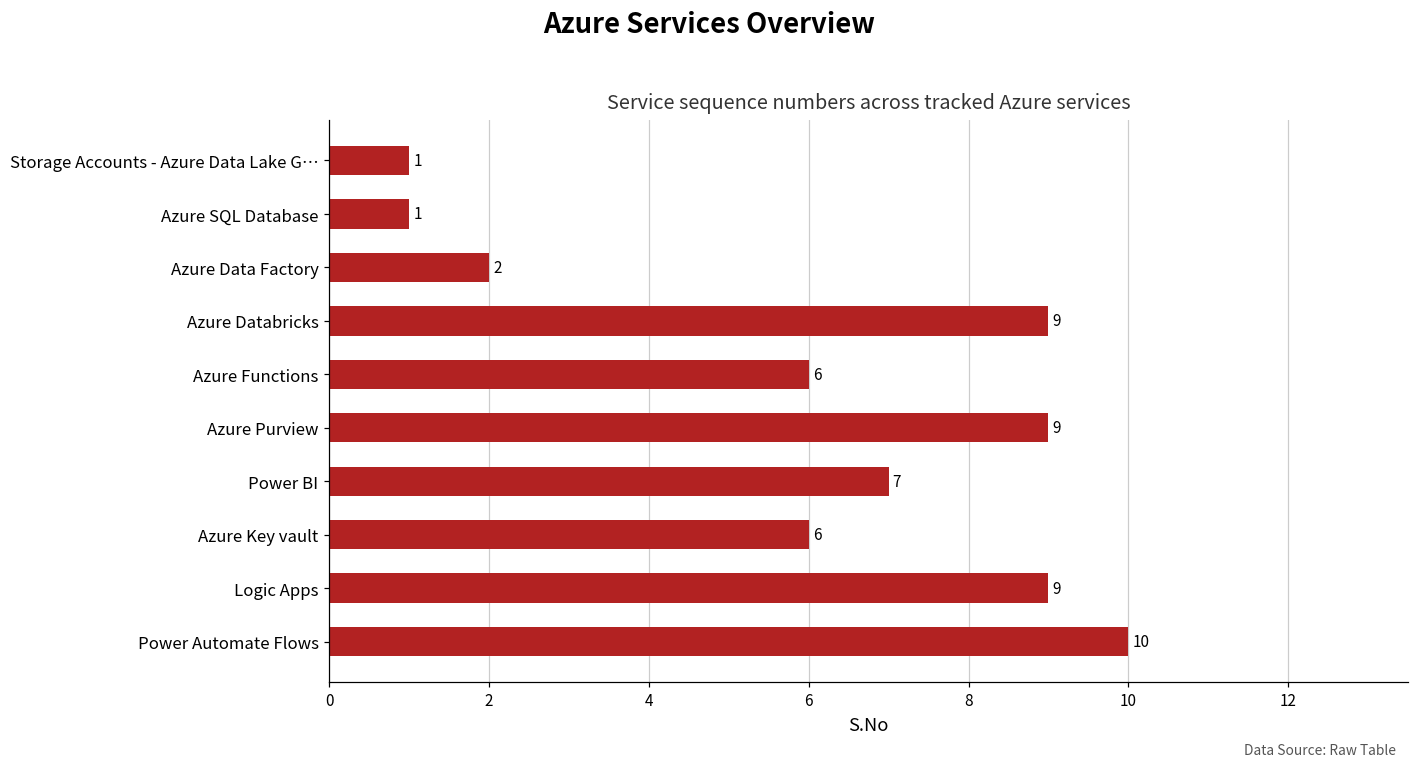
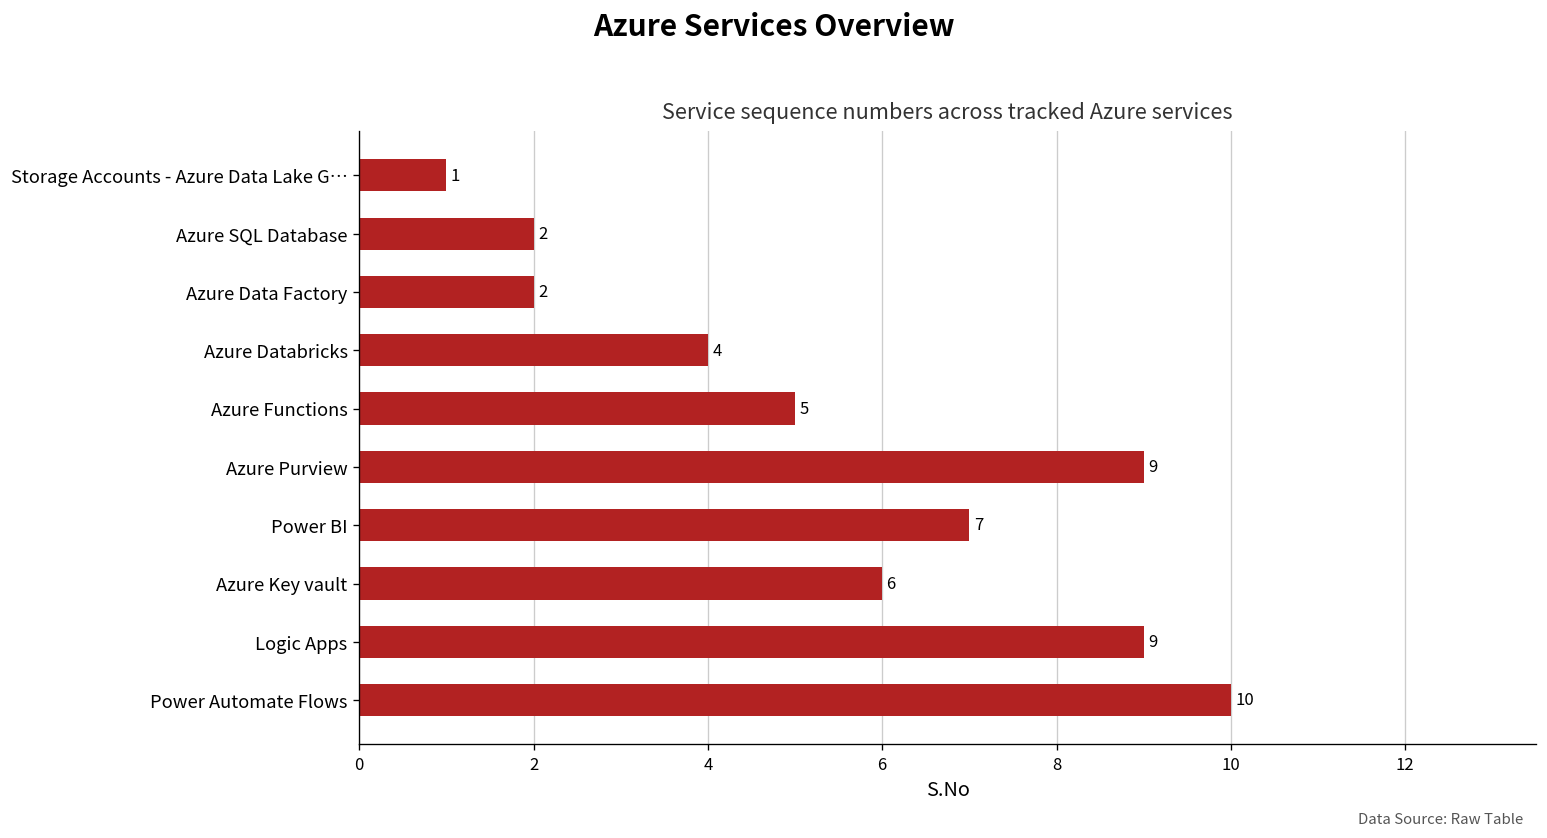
  {
    "Storage Accounts - Azure Data Lake G…": 1,
-   "Azure SQL Database": 1,
+   "Azure SQL Database": 2,
    "Azure Data Factory": 2,
-   "Azure Databricks": 9,
-   "Azure Functions": 6,
+   "Azure Databricks": 4,
+   "Azure Functions": 5,
    "Azure Purview": 9,
    "Power BI": 7,
    "Azure Key vault": 6,
    "Logic Apps": 9,
    "Power Automate Flows": 10
  }
